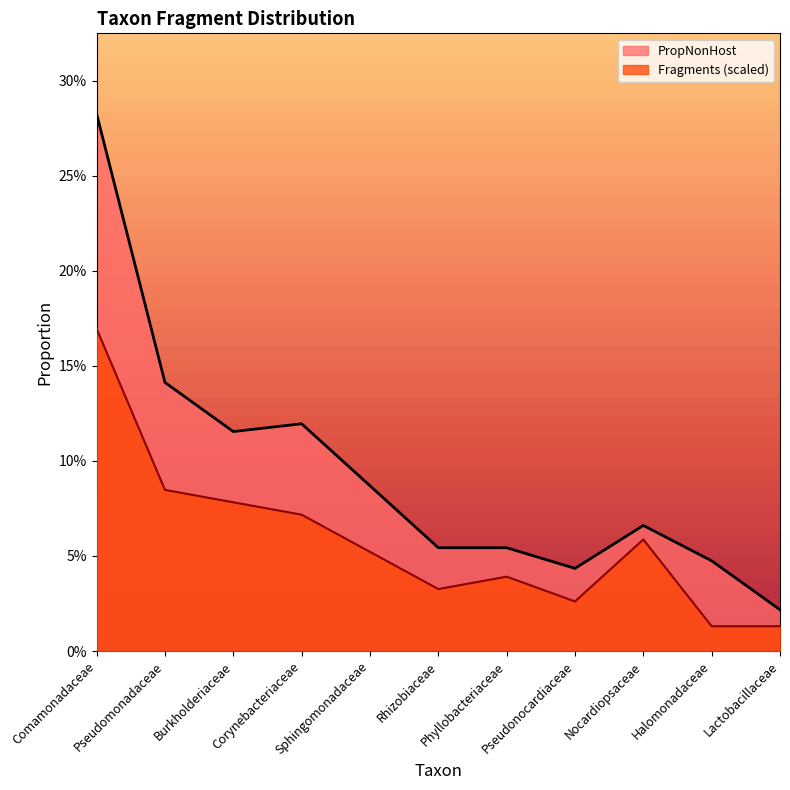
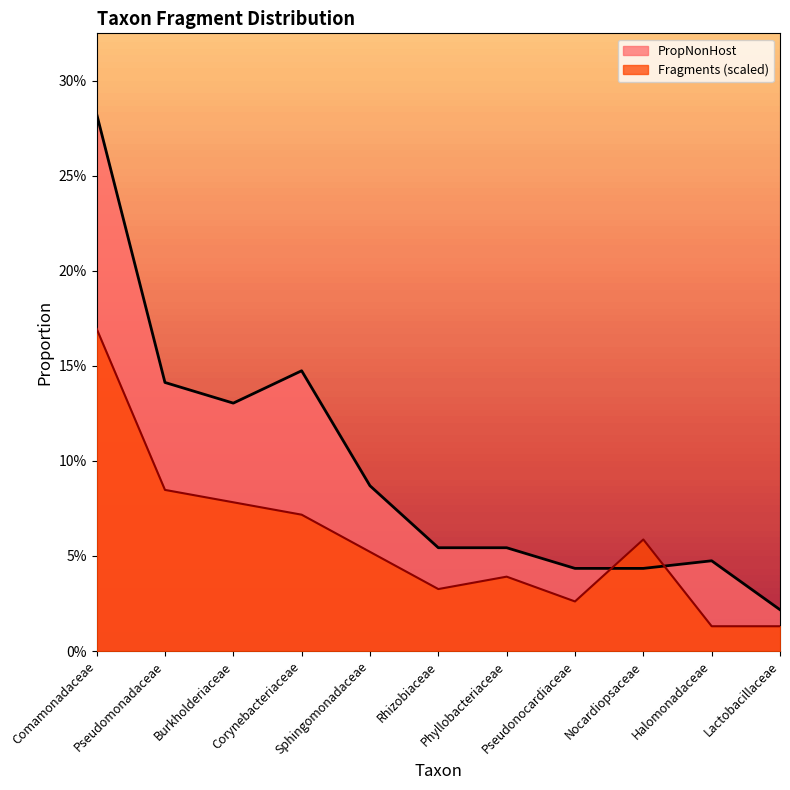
  {
    "PropNonHost": {
      "Comamonadaceae": "28.3%",
      "Pseudomonadaceae": "14.1%",
-     "Burkholderiaceae": "11.5%",
-     "Corynebacteriaceae": "12.0%",
+     "Burkholderiaceae": "13.0%",
+     "Corynebacteriaceae": "14.7%",
      "Sphingomonadaceae": "8.7%",
      "Rhizobiaceae": "5.4%",
      "Phyllobacteriaceae": "5.4%",
      "Pseudonocardiaceae": "4.3%",
-     "Nocardiopsaceae": "6.6%",
+     "Nocardiopsaceae": "4.3%",
      "Halomonadaceae": "4.7%",
      "Lactobacillaceae": "2.2%"
    },
    "Fragments (scaled)": {
      "Comamonadaceae": "17.0%",
      "Pseudomonadaceae": "8.5%",
      "Burkholderiaceae": "7.8%",
      "Corynebacteriaceae": "7.2%",
      "Sphingomonadaceae": "5.2%",
      "Rhizobiaceae": "3.3%",
      "Phyllobacteriaceae": "3.9%",
      "Pseudonocardiaceae": "2.6%",
      "Nocardiopsaceae": "5.9%",
      "Halomonadaceae": "1.3%",
      "Lactobacillaceae": "1.3%"
    }
  }
